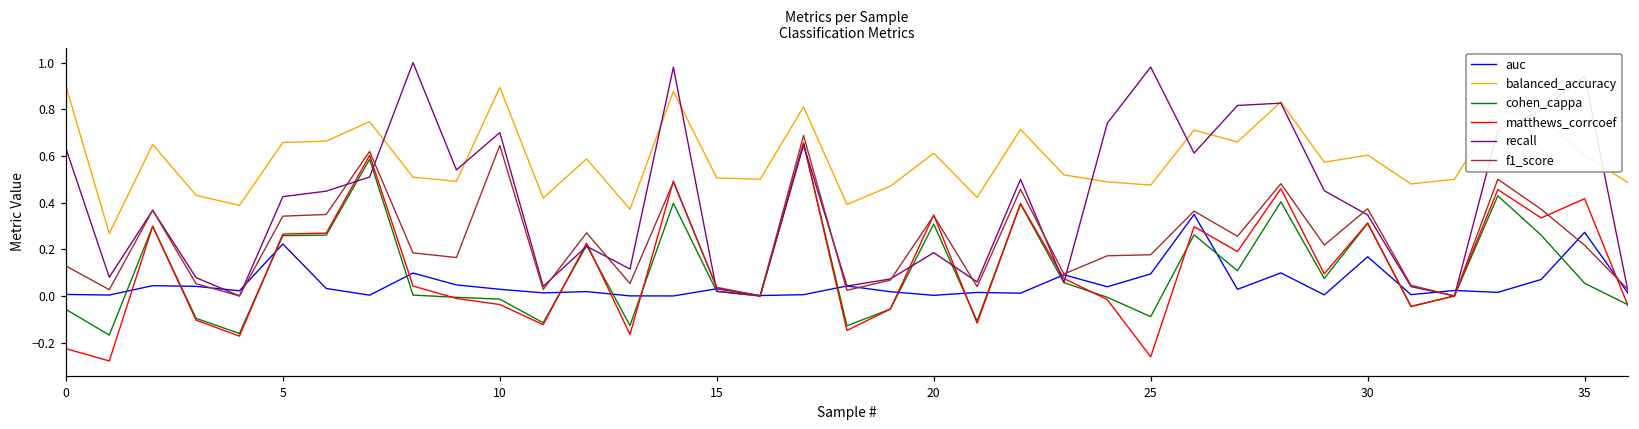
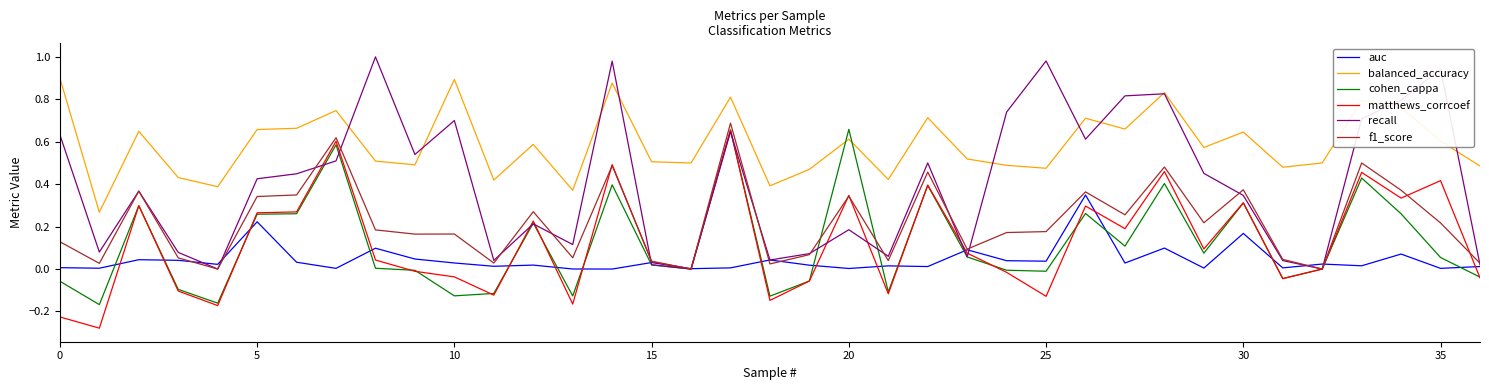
  {
    "auc": {
      "0": 0.01,
      "5": 0.22,
      "10": 0.03,
      "20": 0.00,
-     "25": 0.09,
+     "25": 0.04,
      "30": 0.17,
-     "35": 0.27
+     "35": 0.00
    },
    "balanced_accuracy": {
      "0": 0.90,
      "5": 0.66,
      "10": 0.89,
      "15": 0.51,
      "20": 0.61,
      "25": 0.48,
-     "30": 0.60
+     "30": 0.65
    },
    "cohen_cappa": {
      "0": -0.06,
-     "10": -0.01,
-     "20": 0.31,
-     "25": -0.09,
+     "10": -0.13,
+     "20": 0.66,
+     "25": -0.01,
      "35": 0.05
    },
    "matthews_corrcoef": {
      "0": -0.23,
      "10": -0.04,
-     "25": -0.26,
+     "25": -0.13,
      "35": 0.42
    },
    "recall": {
      "0": 0.63,
      "5": 0.43,
      "10": 0.70,
      "20": 0.19,
      "25": 0.98,
      "30": 0.35
    },
    "f1_score": {
      "0": 0.13,
      "5": 0.34,
-     "10": 0.64,
+     "10": 0.17,
      "25": 0.18,
      "30": 0.37,
      "35": 0.22
    }
  }
